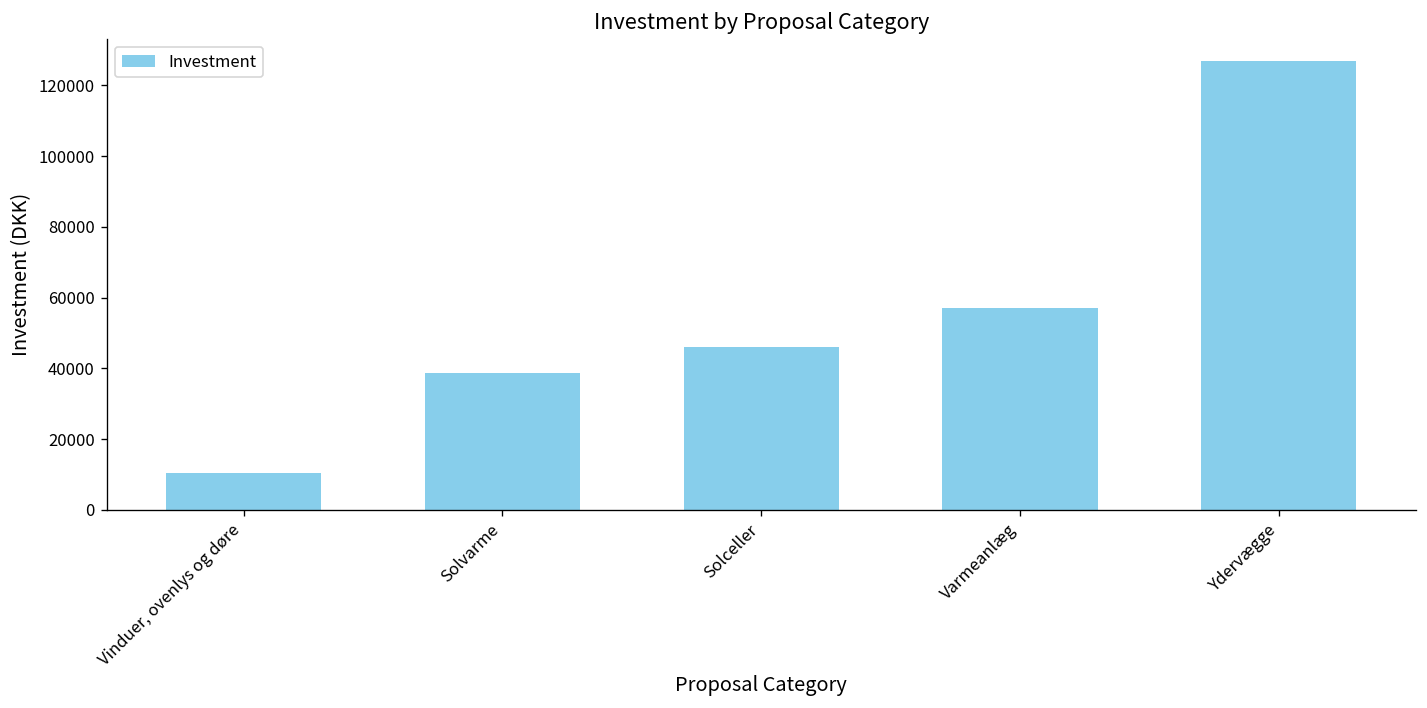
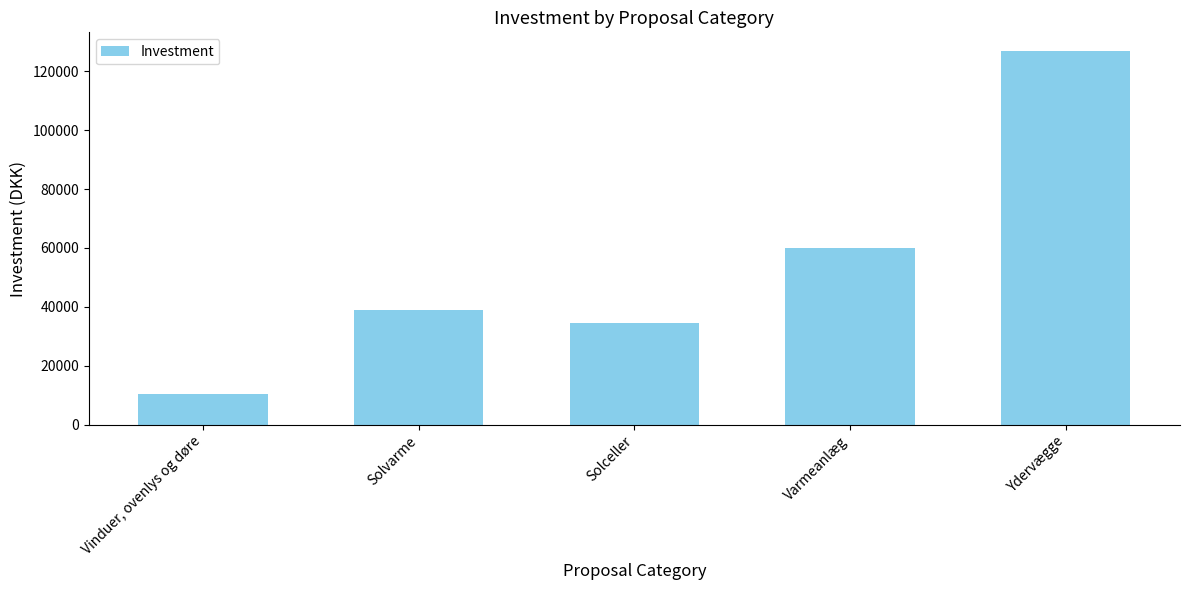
  {
    "Vinduer, ovenlys og døre": 10000,
    "Solvarme": 39000,
-   "Solceller": 46000,
-   "Varmeanlæg": 57000,
+   "Solceller": 34000,
+   "Varmeanlæg": 60000,
    "Ydervægge": 127000
  }
